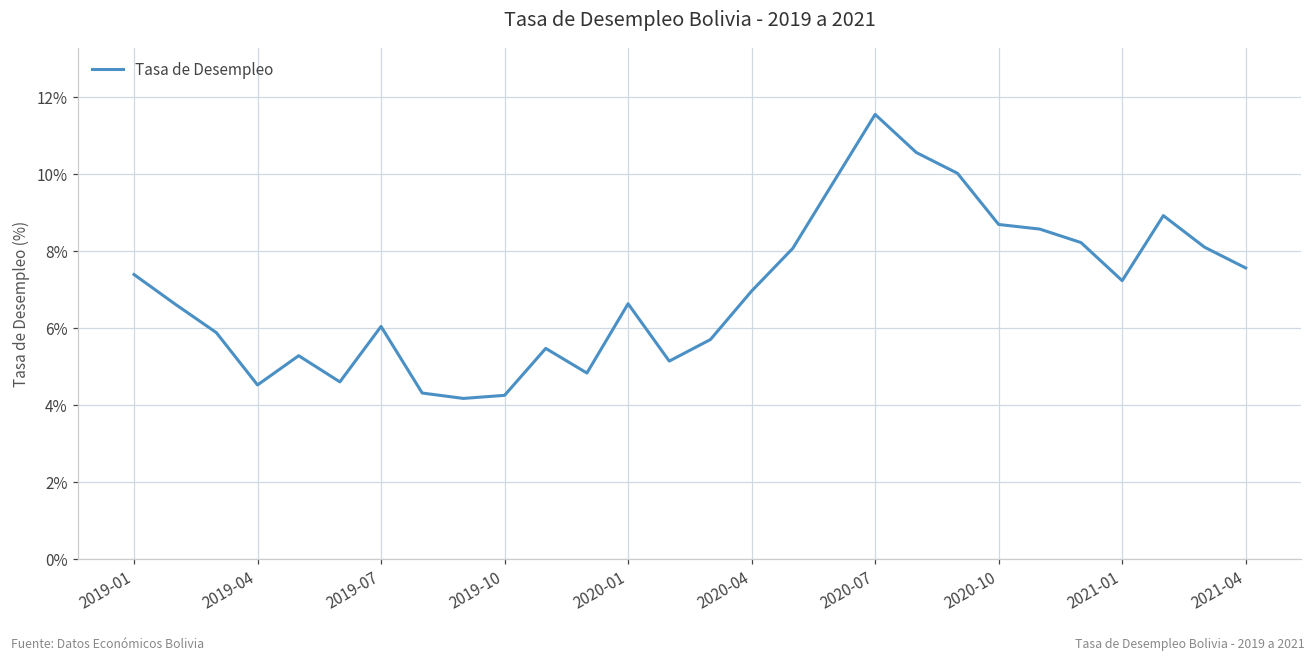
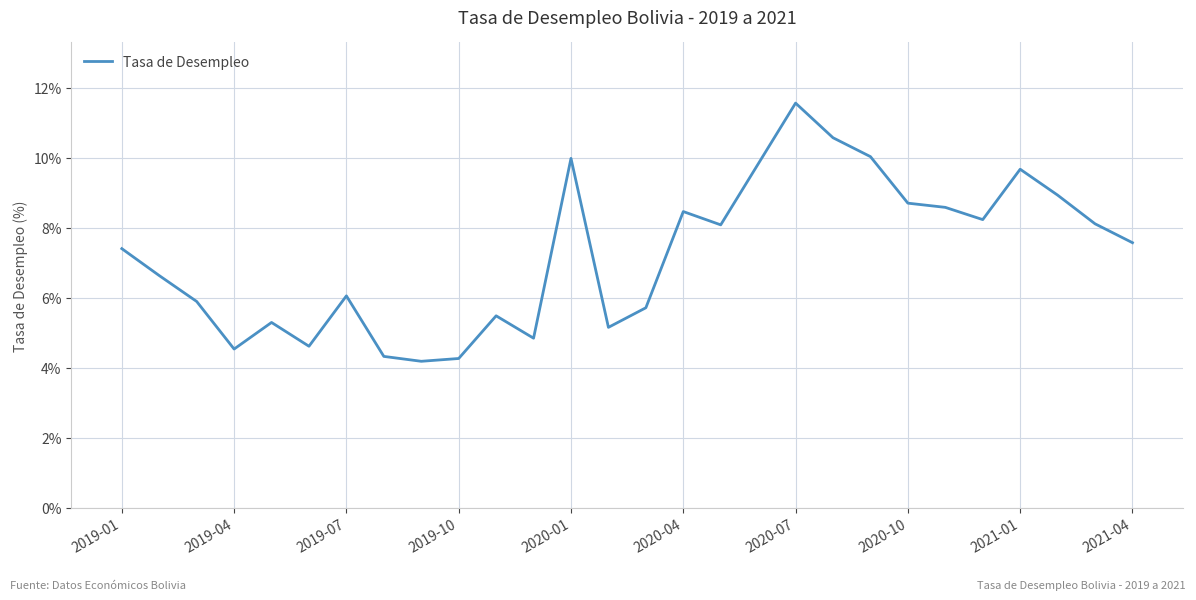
  {
    "2019-01": "7.4%",
    "2019-04": "4.5%",
    "2019-07": "6.1%",
    "2019-10": "4.3%",
-   "2020-01": "6.6%",
-   "2020-04": "7.0%",
+   "2020-01": "10.0%",
+   "2020-04": "8.5%",
    "2020-07": "11.6%",
    "2020-10": "8.7%",
-   "2021-01": "7.2%",
+   "2021-01": "9.7%",
    "2021-04": "7.6%"
  }
